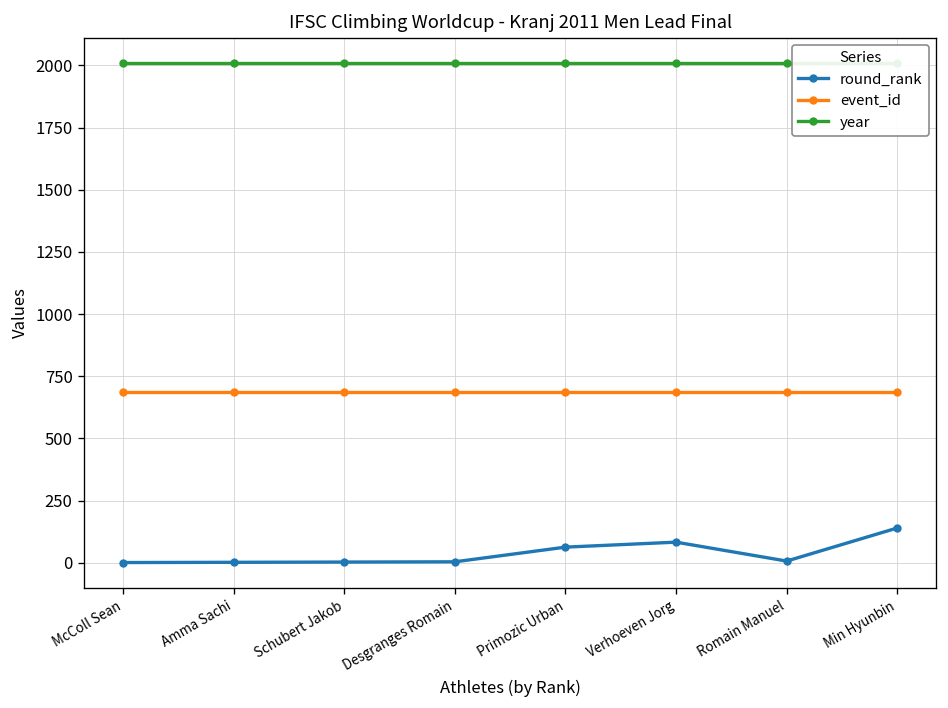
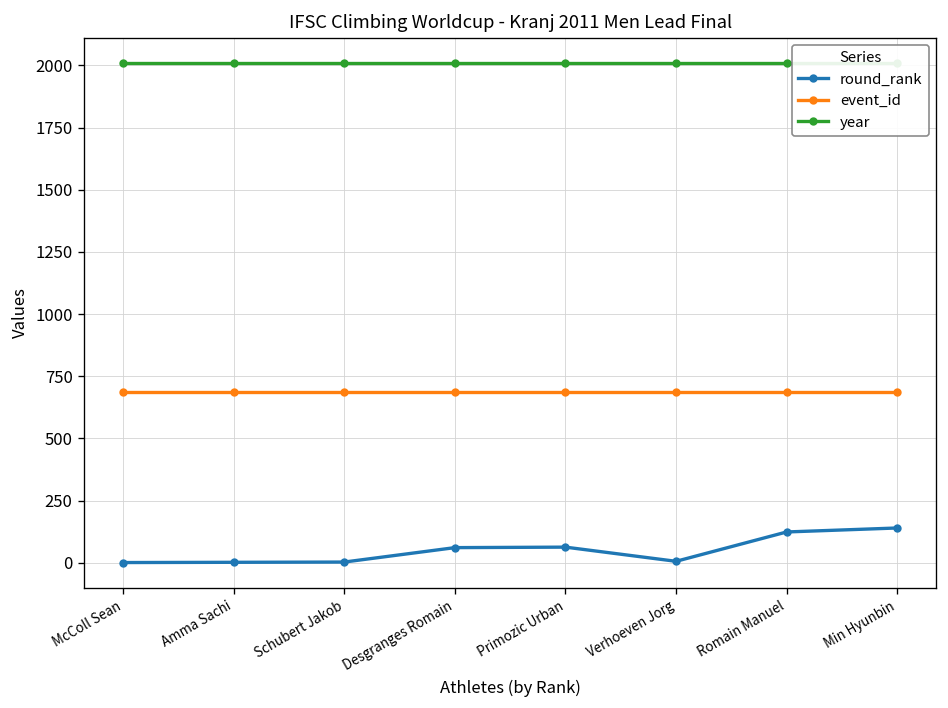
  {
    "round_rank": {
      "McColl Sean": 0,
      "Amma Sachi": 0,
      "Schubert Jakob": 0,
-     "Desgranges Romain": 0,
+     "Desgranges Romain": 60,
      "Primozic Urban": 60,
-     "Verhoeven Jorg": 80,
-     "Romain Manuel": 10,
+     "Verhoeven Jorg": 10,
+     "Romain Manuel": 120,
      "Min Hyunbin": 140
    },
    "event_id": {
      "McColl Sean": 690,
      "Amma Sachi": 690,
      "Schubert Jakob": 690,
      "Desgranges Romain": 690,
      "Primozic Urban": 690,
      "Verhoeven Jorg": 690,
      "Romain Manuel": 690,
      "Min Hyunbin": 690
    },
    "year": {
      "McColl Sean": 2010,
      "Amma Sachi": 2010,
      "Schubert Jakob": 2010,
      "Desgranges Romain": 2010,
      "Primozic Urban": 2010,
      "Verhoeven Jorg": 2010,
      "Romain Manuel": 2010
    }
  }
